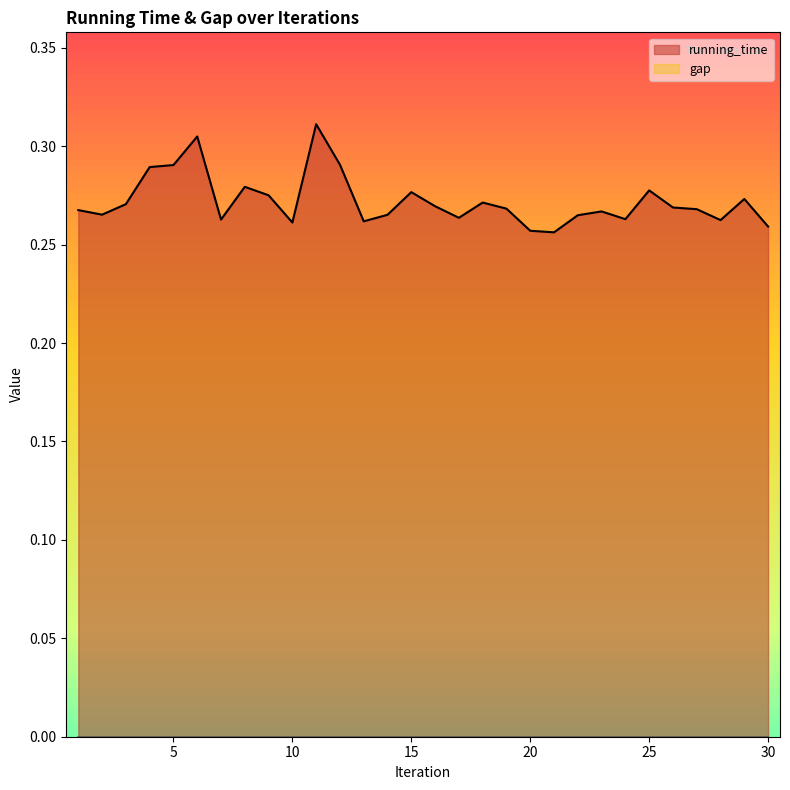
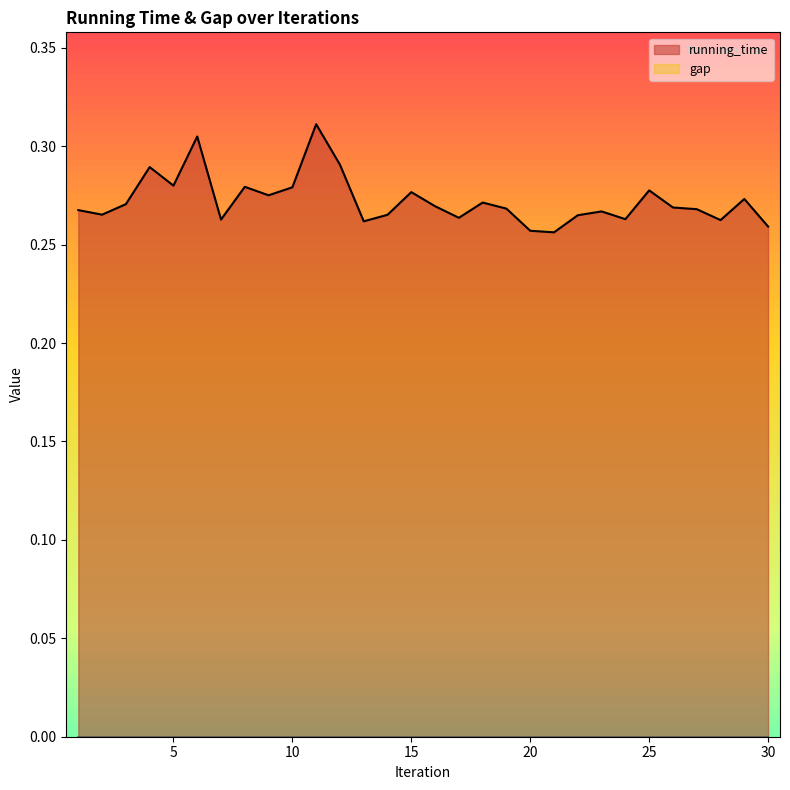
  {
    "running_time": {
-     "5": 0.290,
-     "10": 0.261,
+     "5": 0.280,
+     "10": 0.279,
      "15": 0.277,
      "20": 0.257,
      "25": 0.278,
      "30": 0.259
    },
    "gap": {
      "5": 0.000,
      "10": 0.000,
      "15": 0.000,
      "20": 0.000,
      "25": 0.000,
      "30": 0.000
    }
  }
